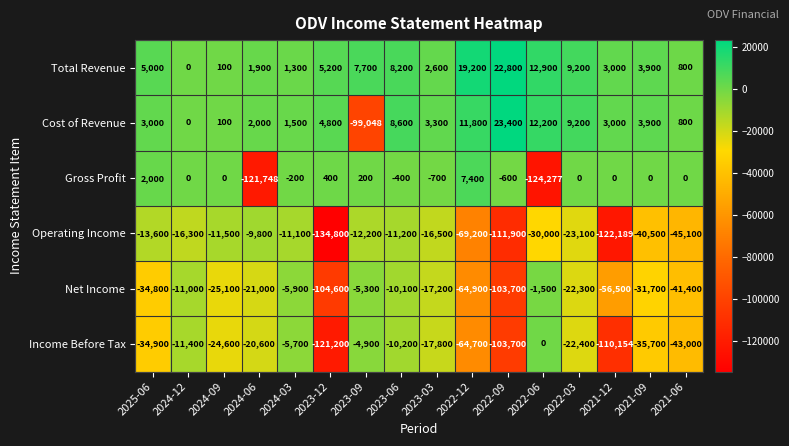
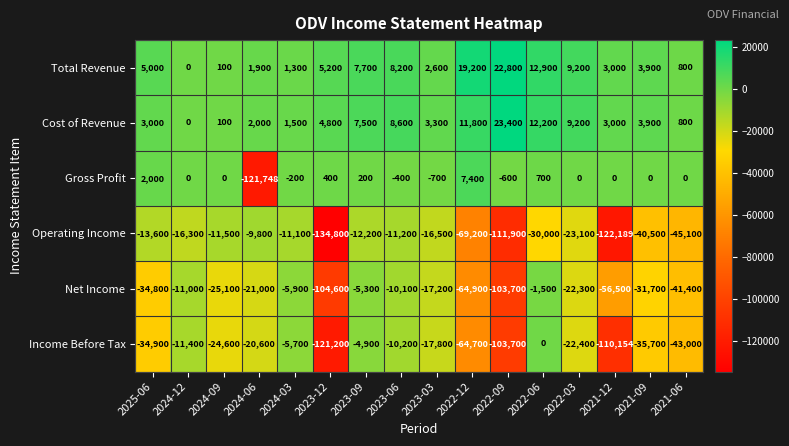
  {
    "Total Revenue": {
      "2025-06": "5,000",
      "2024-12": "0",
      "2024-09": "100",
      "2024-06": "1,900",
      "2024-03": "1,300",
      "2023-12": "5,200",
      "2023-09": "7,700",
      "2023-06": "8,200",
      "2023-03": "2,600",
      "2022-12": "19,200",
      "2022-09": "22,800",
      "2022-06": "12,900",
      "2022-03": "9,200",
      "2021-12": "3,000",
      "2021-09": "3,900",
      "2021-06": "800"
    },
    "Cost of Revenue": {
      "2025-06": "3,000",
      "2024-12": "0",
      "2024-09": "100",
      "2024-06": "2,000",
      "2024-03": "1,500",
      "2023-12": "4,800",
-     "2023-09": "-99,048",
+     "2023-09": "7,500",
      "2023-06": "8,600",
      "2023-03": "3,300",
      "2022-12": "11,800",
      "2022-09": "23,400",
      "2022-06": "12,200",
      "2022-03": "9,200",
      "2021-12": "3,000",
      "2021-09": "3,900",
      "2021-06": "800"
    },
    "Gross Profit": {
      "2025-06": "2,000",
      "2024-12": "0",
      "2024-09": "0",
      "2024-06": "-121,748",
      "2024-03": "-200",
      "2023-12": "400",
      "2023-09": "200",
      "2023-06": "-400",
      "2023-03": "-700",
      "2022-12": "7,400",
      "2022-09": "-600",
-     "2022-06": "-124,277",
+     "2022-06": "700",
      "2022-03": "0",
      "2021-12": "0",
      "2021-09": "0",
      "2021-06": "0"
    },
    "Operating Income": {
      "2025-06": "-13,600",
      "2024-12": "-16,300",
      "2024-09": "-11,500",
      "2024-06": "-9,800",
      "2024-03": "-11,100",
      "2023-12": "-134,800",
      "2023-09": "-12,200",
      "2023-06": "-11,200",
      "2023-03": "-16,500",
      "2022-12": "-69,200",
      "2022-09": "-111,900",
      "2022-06": "-30,000",
      "2022-03": "-23,100",
      "2021-12": "-122,189",
      "2021-09": "-40,500",
      "2021-06": "-45,100"
    },
    "Net Income": {
      "2025-06": "-34,800",
      "2024-12": "-11,000",
      "2024-09": "-25,100",
      "2024-06": "-21,000",
      "2024-03": "-5,900",
      "2023-12": "-104,600",
      "2023-09": "-5,300",
      "2023-06": "-10,100",
      "2023-03": "-17,200",
      "2022-12": "-64,900",
      "2022-09": "-103,700",
      "2022-06": "-1,500",
      "2022-03": "-22,300",
      "2021-12": "-56,500",
      "2021-09": "-31,700",
      "2021-06": "-41,400"
    },
    "Income Before Tax": {
      "2025-06": "-34,900",
      "2024-12": "-11,400",
      "2024-09": "-24,600",
      "2024-06": "-20,600",
      "2024-03": "-5,700",
      "2023-12": "-121,200",
      "2023-09": "-4,900",
      "2023-06": "-10,200",
      "2023-03": "-17,800",
      "2022-12": "-64,700",
      "2022-09": "-103,700",
      "2022-06": "0",
      "2022-03": "-22,400",
      "2021-12": "-110,154",
      "2021-09": "-35,700",
      "2021-06": "-43,000"
    }
  }
